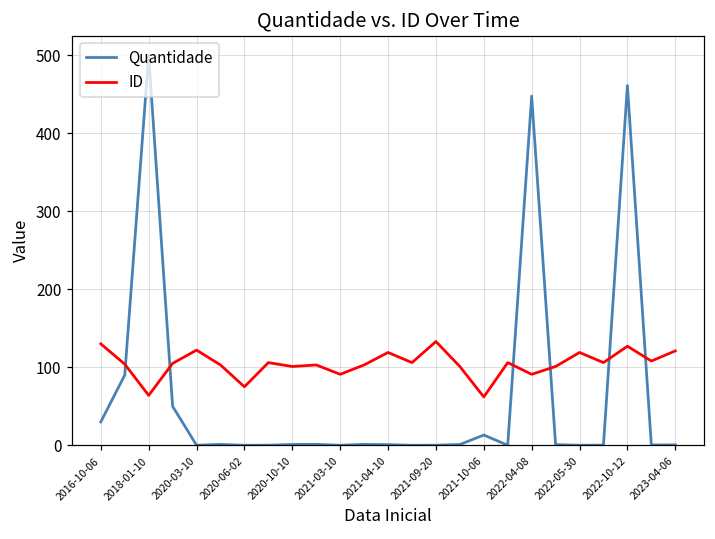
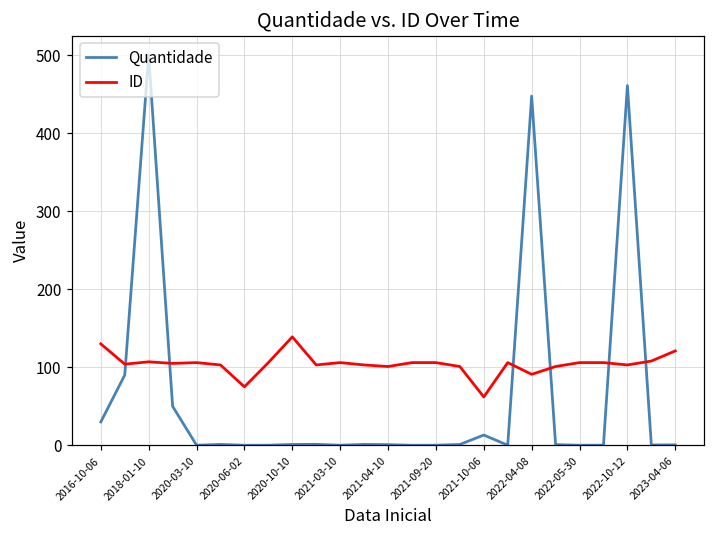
  {
    "Quantidade": {
      "2016-10-06": 30,
      "2020-03-10": 0,
      "2020-06-02": 0,
      "2020-10-10": 0,
      "2021-03-10": 0,
      "2021-04-10": 0,
      "2021-09-20": 0,
      "2021-10-06": 10,
      "2022-04-08": 450,
      "2022-05-30": 0,
      "2022-10-12": 460,
      "2023-04-06": 0
    },
    "ID": {
      "2016-10-06": 130,
-     "2018-01-10": 60,
-     "2020-03-10": 120,
+     "2018-01-10": 110,
+     "2020-03-10": 110,
      "2020-06-02": 80,
-     "2020-10-10": 100,
-     "2021-03-10": 90,
-     "2021-04-10": 120,
-     "2021-09-20": 130,
+     "2020-10-10": 140,
+     "2021-03-10": 110,
+     "2021-04-10": 100,
+     "2021-09-20": 110,
      "2021-10-06": 60,
      "2022-04-08": 90,
-     "2022-05-30": 120,
-     "2022-10-12": 130,
+     "2022-05-30": 110,
+     "2022-10-12": 100,
      "2023-04-06": 120
    }
  }
